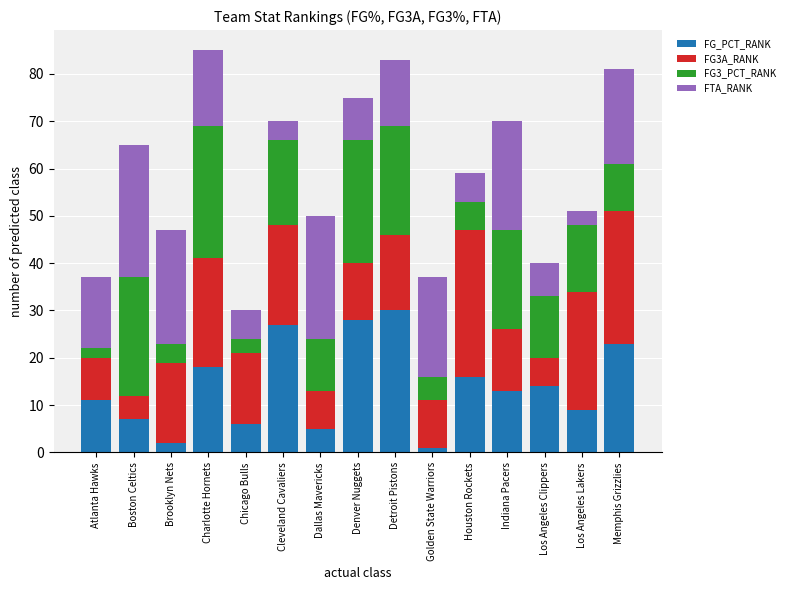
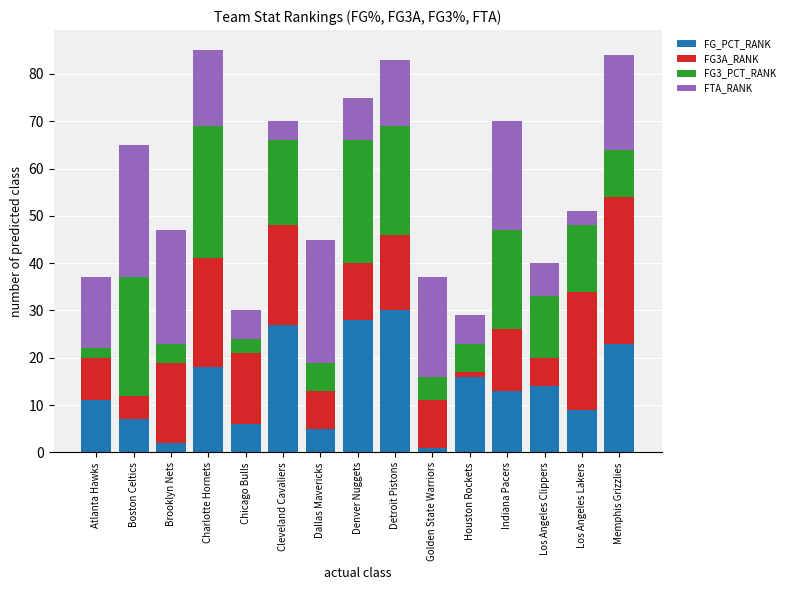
  {
    "FG_PCT_RANK": {
      "Atlanta Hawks": 11,
      "Boston Celtics": 7,
      "Brooklyn Nets": 2,
      "Charlotte Hornets": 18,
      "Chicago Bulls": 6,
      "Cleveland Cavaliers": 27,
      "Dallas Mavericks": 5,
      "Denver Nuggets": 28,
      "Detroit Pistons": 30,
      "Golden State Warriors": 1,
      "Houston Rockets": 16,
      "Indiana Pacers": 13,
      "Los Angeles Clippers": 14,
      "Los Angeles Lakers": 9,
      "Memphis Grizzlies": 23
    },
    "FG3A_RANK": {
      "Atlanta Hawks": 9,
      "Boston Celtics": 5,
      "Brooklyn Nets": 17,
      "Charlotte Hornets": 23,
      "Chicago Bulls": 15,
      "Cleveland Cavaliers": 21,
      "Dallas Mavericks": 8,
      "Denver Nuggets": 12,
      "Detroit Pistons": 16,
      "Golden State Warriors": 10,
-     "Houston Rockets": 31,
+     "Houston Rockets": 1,
      "Indiana Pacers": 13,
      "Los Angeles Clippers": 6,
      "Los Angeles Lakers": 25,
-     "Memphis Grizzlies": 28
+     "Memphis Grizzlies": 31
    },
    "FG3_PCT_RANK": {
      "Atlanta Hawks": 2,
      "Boston Celtics": 25,
      "Brooklyn Nets": 4,
      "Charlotte Hornets": 28,
      "Chicago Bulls": 3,
      "Cleveland Cavaliers": 18,
-     "Dallas Mavericks": 11,
+     "Dallas Mavericks": 6,
      "Denver Nuggets": 26,
      "Detroit Pistons": 23,
      "Golden State Warriors": 5,
      "Houston Rockets": 6,
      "Indiana Pacers": 21,
      "Los Angeles Clippers": 13,
      "Los Angeles Lakers": 14,
      "Memphis Grizzlies": 10
    },
    "FTA_RANK": {
      "Atlanta Hawks": 15,
      "Boston Celtics": 28,
      "Brooklyn Nets": 24,
      "Charlotte Hornets": 16,
      "Chicago Bulls": 6,
      "Cleveland Cavaliers": 4,
      "Dallas Mavericks": 26,
      "Denver Nuggets": 9,
      "Detroit Pistons": 14,
      "Golden State Warriors": 21,
      "Houston Rockets": 6,
      "Indiana Pacers": 23,
      "Los Angeles Clippers": 7,
      "Los Angeles Lakers": 3,
      "Memphis Grizzlies": 20
    }
  }
